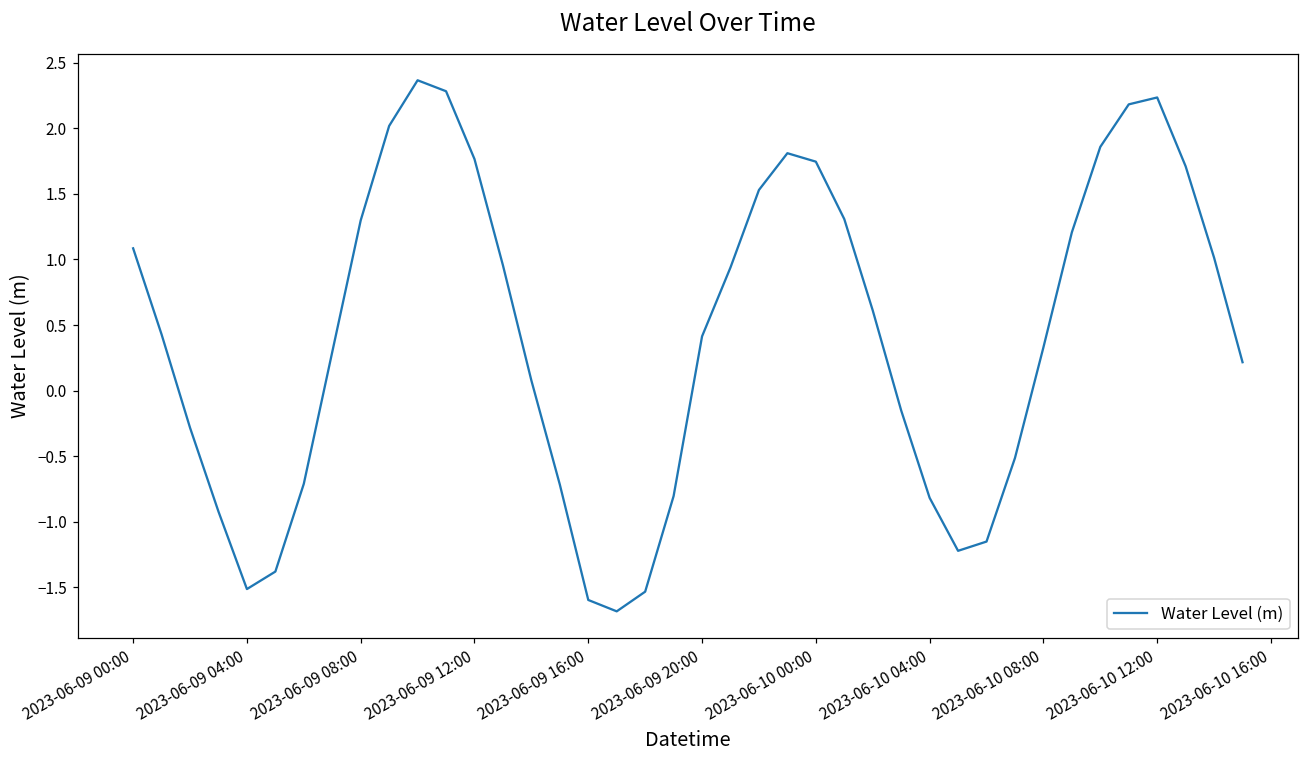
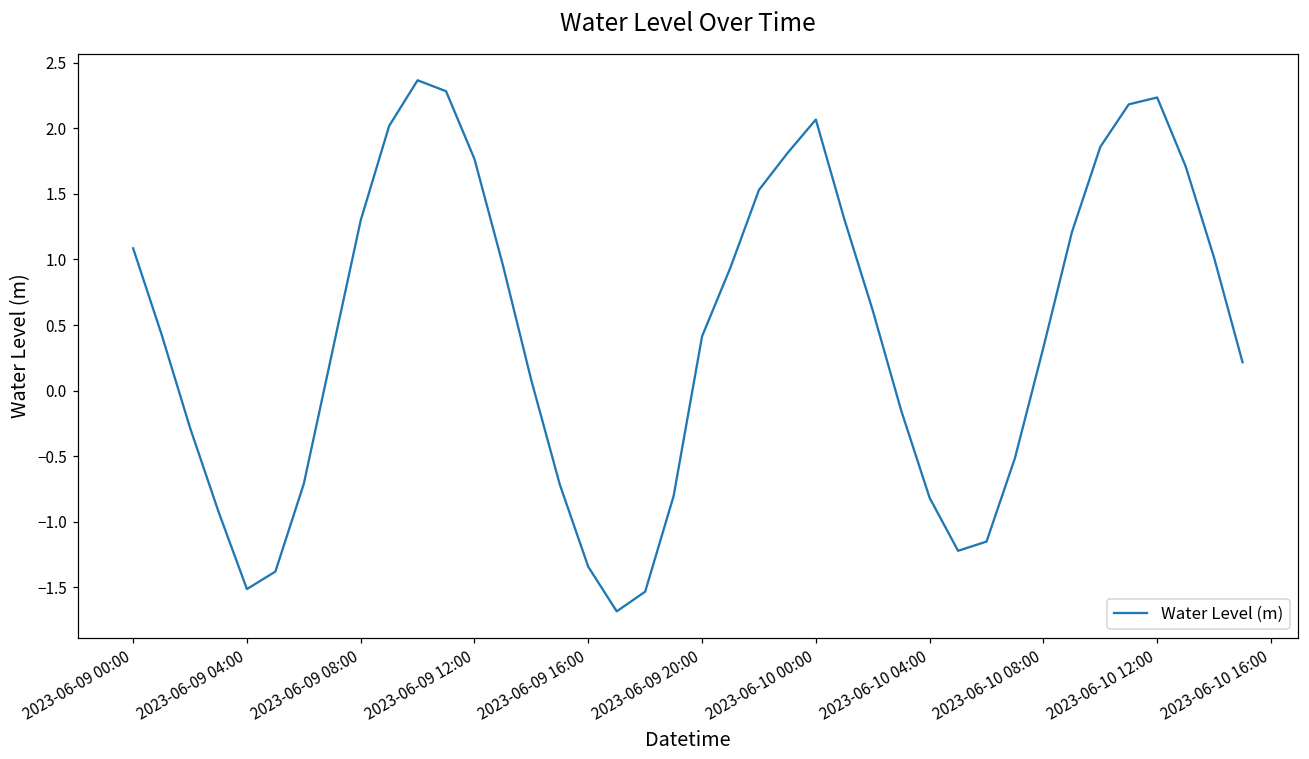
  {
    "2023-06-09 00:00": 1.08,
    "2023-06-09 04:00": -1.51,
    "2023-06-09 08:00": 1.30,
    "2023-06-09 12:00": 1.77,
-   "2023-06-09 16:00": -1.60,
+   "2023-06-09 16:00": -1.34,
    "2023-06-09 20:00": 0.41,
-   "2023-06-10 00:00": 1.75,
+   "2023-06-10 00:00": 2.07,
    "2023-06-10 04:00": -0.82,
    "2023-06-10 08:00": 0.33,
    "2023-06-10 12:00": 2.24
  }
